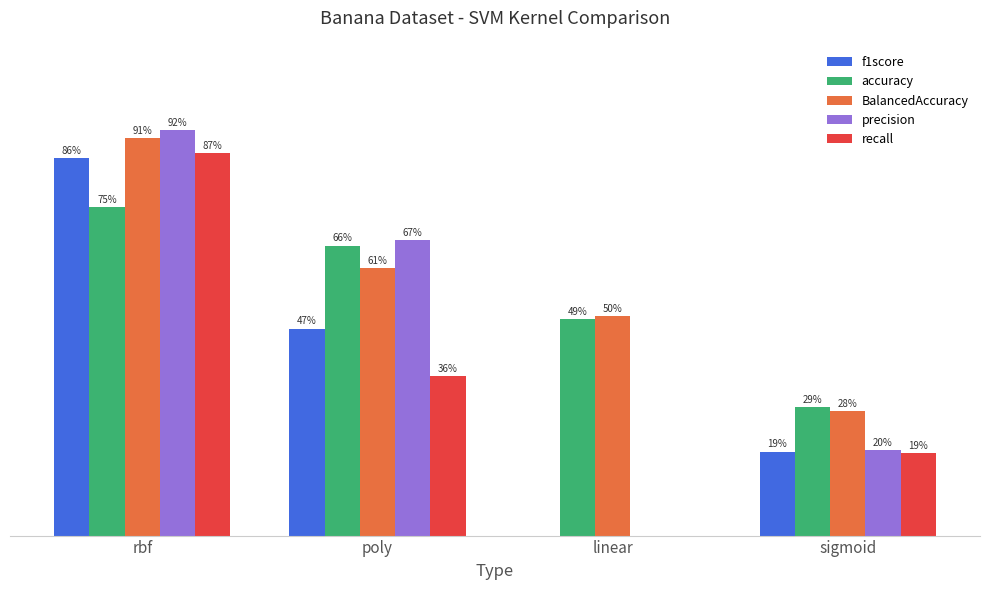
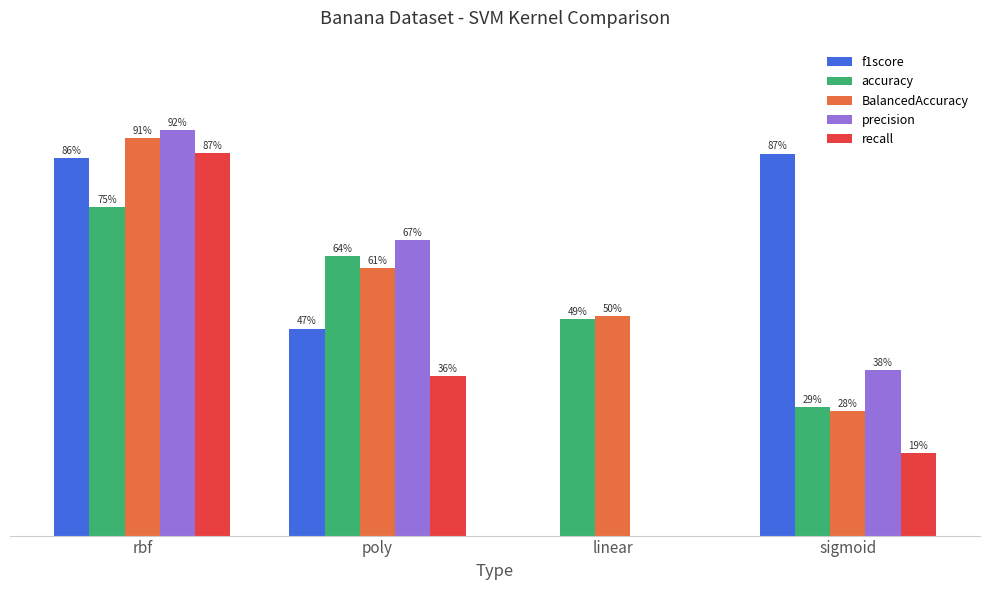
  {
    "f1score": {
      "rbf": "86%",
      "poly": "47%",
-     "sigmoid": "19%"
+     "sigmoid": "87%"
    },
    "accuracy": {
      "rbf": "75%",
-     "poly": "66%",
+     "poly": "64%",
      "linear": "49%",
      "sigmoid": "29%"
    },
    "precision": {
      "rbf": "92%",
      "poly": "67%",
-     "sigmoid": "20%"
+     "sigmoid": "38%"
    }
  }
